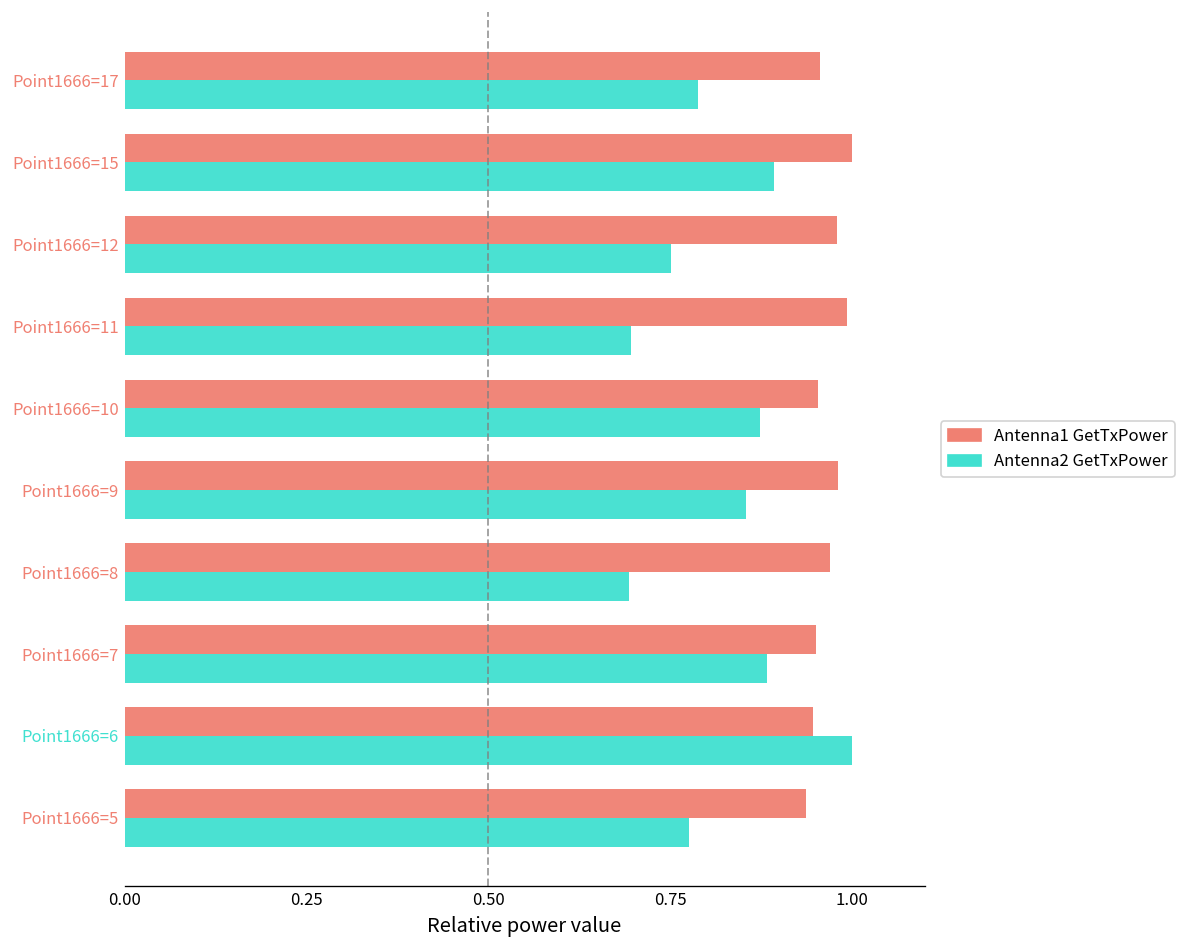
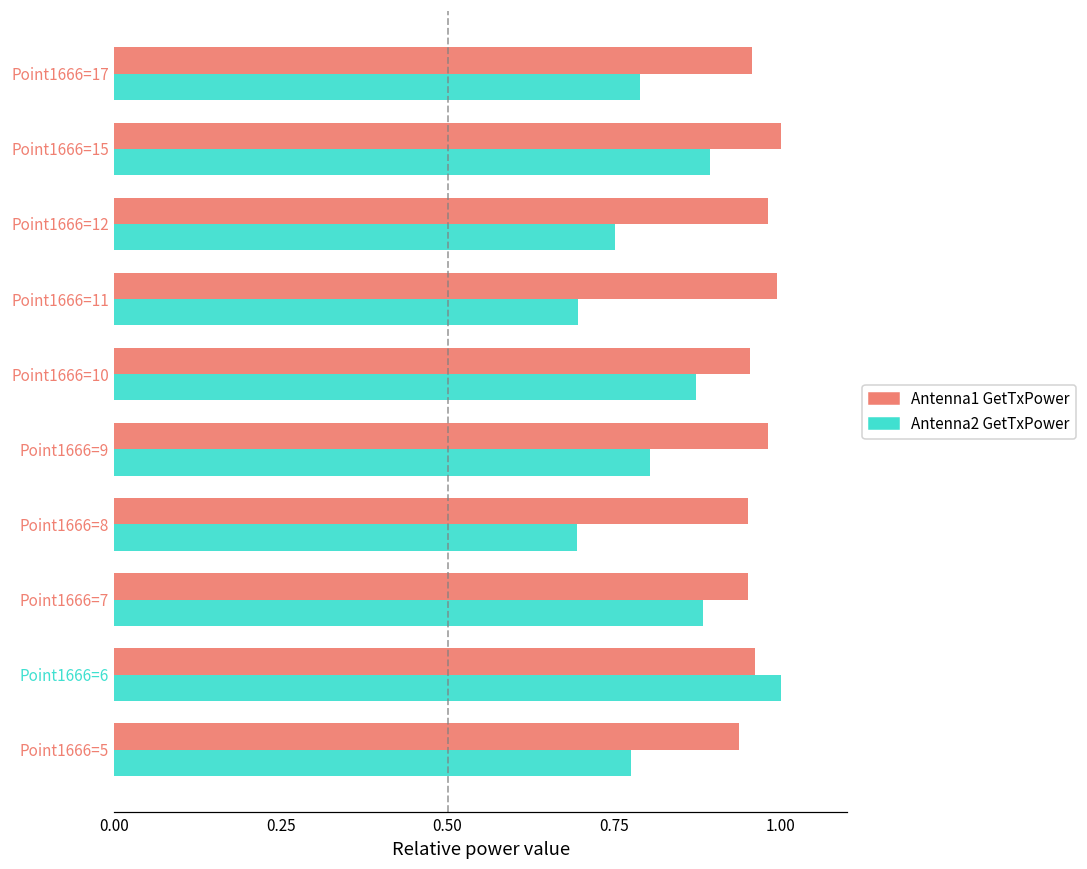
  {
    "Antenna1 GetTxPower": {
      "Point1666=17": 0.96,
      "Point1666=15": 1.00,
      "Point1666=12": 0.98,
      "Point1666=11": 0.99,
      "Point1666=10": 0.95,
      "Point1666=9": 0.98,
-     "Point1666=8": 0.97,
+     "Point1666=8": 0.95,
      "Point1666=7": 0.95,
-     "Point1666=6": 0.95,
+     "Point1666=6": 0.96,
      "Point1666=5": 0.94
    },
    "Antenna2 GetTxPower": {
      "Point1666=17": 0.79,
      "Point1666=15": 0.89,
      "Point1666=12": 0.75,
      "Point1666=11": 0.70,
      "Point1666=10": 0.87,
-     "Point1666=9": 0.86,
+     "Point1666=9": 0.80,
      "Point1666=8": 0.69,
      "Point1666=7": 0.88,
      "Point1666=6": 1.00,
      "Point1666=5": 0.78
    }
  }
